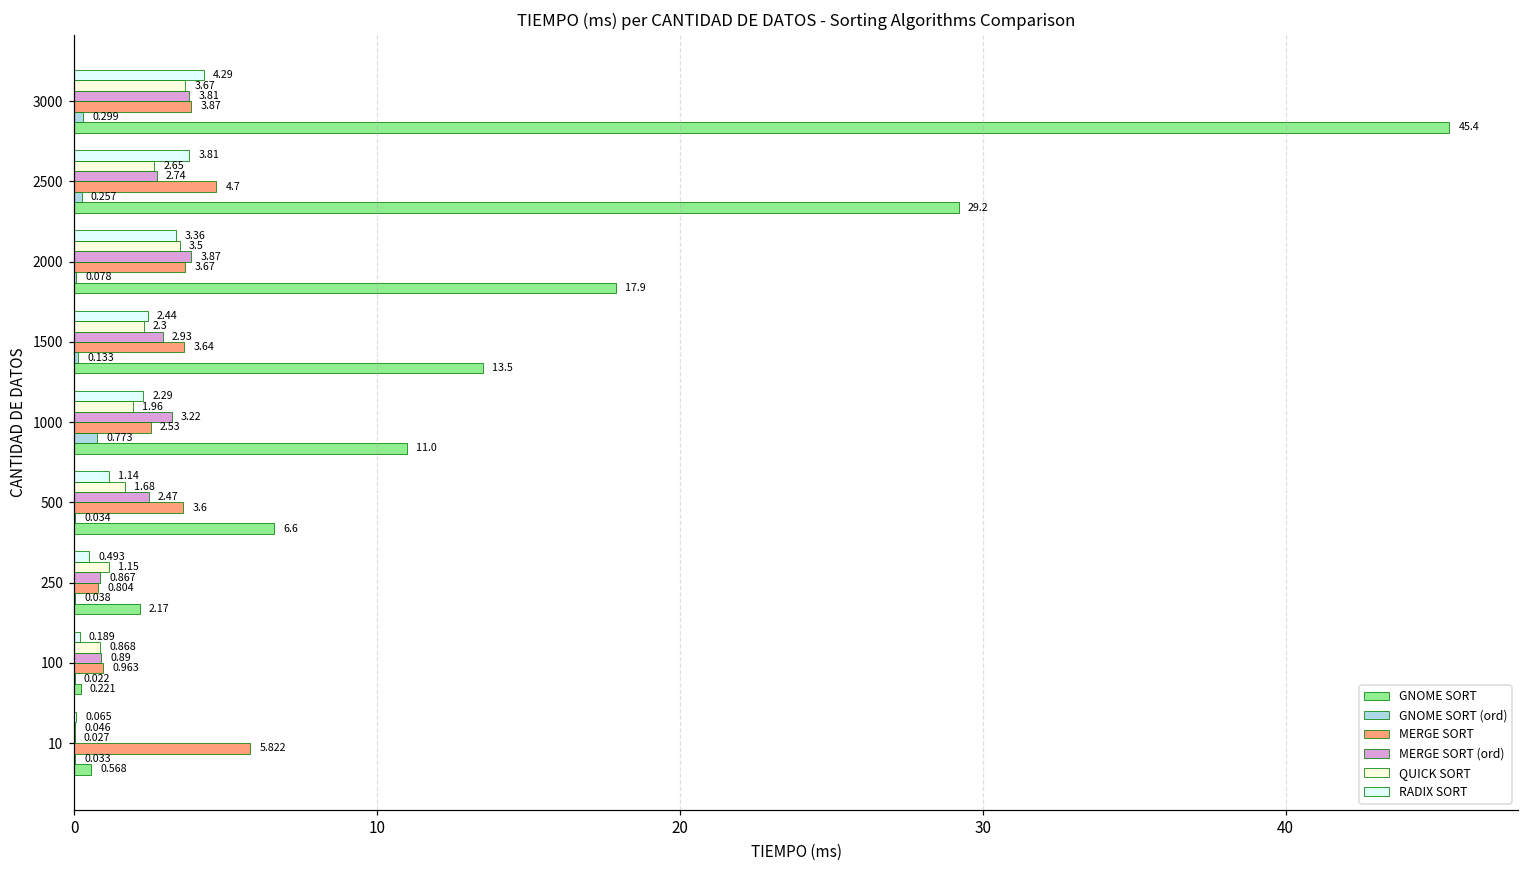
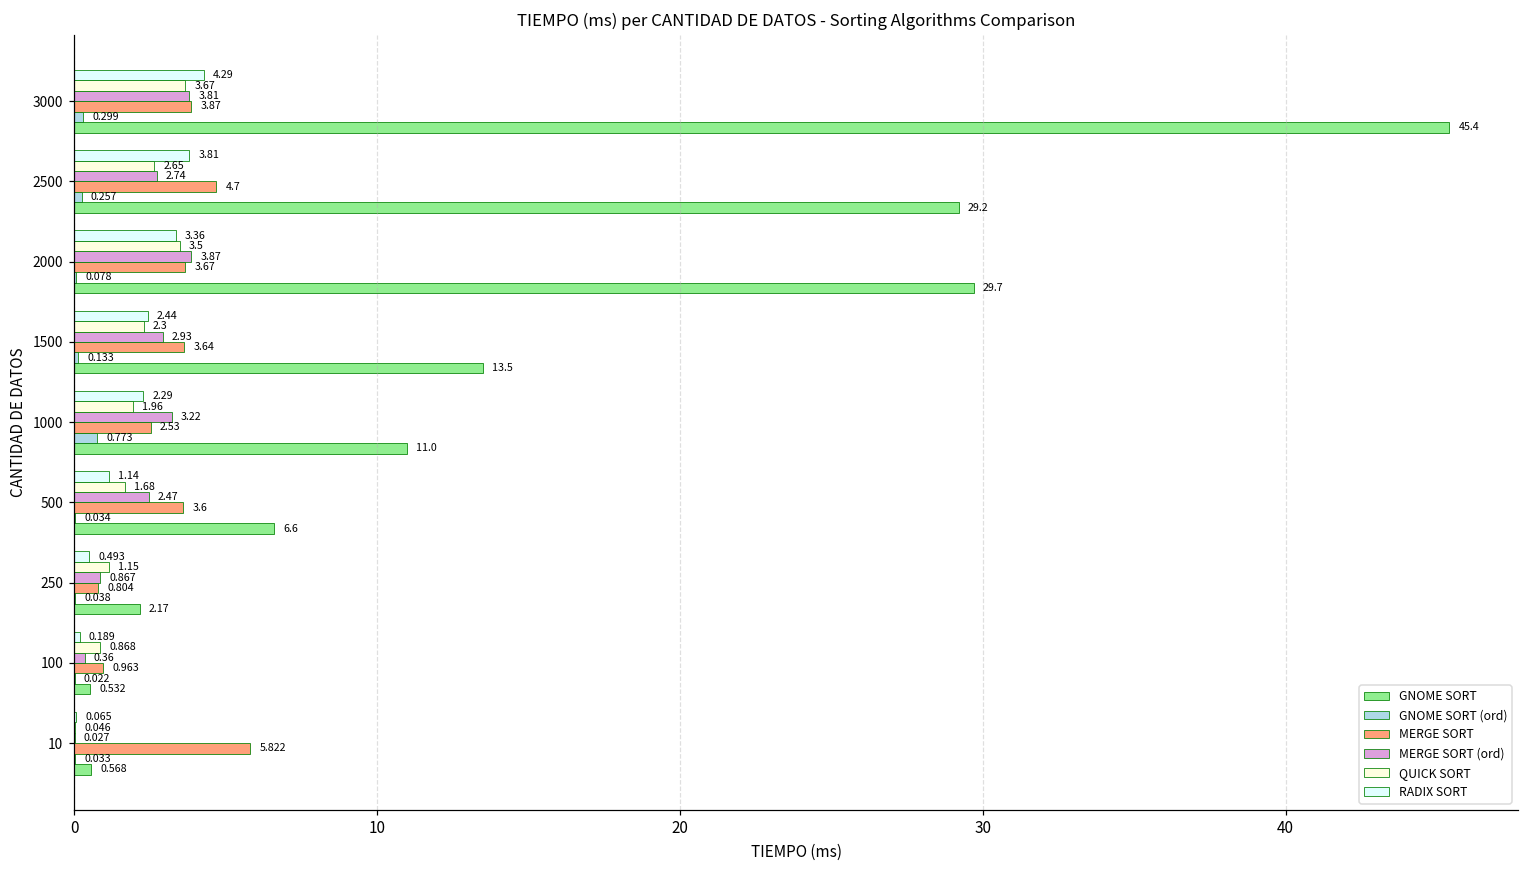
  {
    "GNOME SORT": {
      "3000": 45.4,
      "2500": 29.2,
-     "2000": 17.9,
+     "2000": 29.7,
      "1500": 13.5,
      "1000": 11.0,
      "500": 6.6,
      "250": 2.17,
-     "100": 0.221,
+     "100": 0.532,
      "10": 0.568
    },
    "GNOME SORT (ord)": {
      "3000": 0.299,
      "2500": 0.257,
      "2000": 0.078,
      "1500": 0.133,
      "1000": 0.773,
      "500": 0.034,
      "250": 0.038,
      "100": 0.022,
      "10": 0.033
    },
    "MERGE SORT": {
      "3000": 3.87,
      "2500": 4.7,
      "2000": 3.67,
      "1500": 3.64,
      "1000": 2.53,
      "500": 3.6,
      "250": 0.804,
      "100": 0.963,
      "10": 5.822
    },
    "MERGE SORT (ord)": {
      "3000": 3.81,
      "2500": 2.74,
      "2000": 3.87,
      "1500": 2.93,
      "1000": 3.22,
      "500": 2.47,
      "250": 0.867,
-     "100": 0.89,
+     "100": 0.36,
      "10": 0.027
    }
  }
